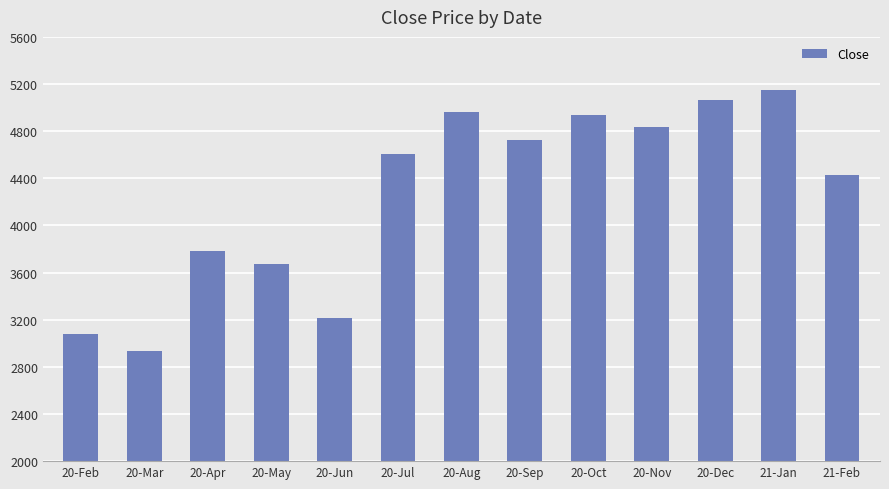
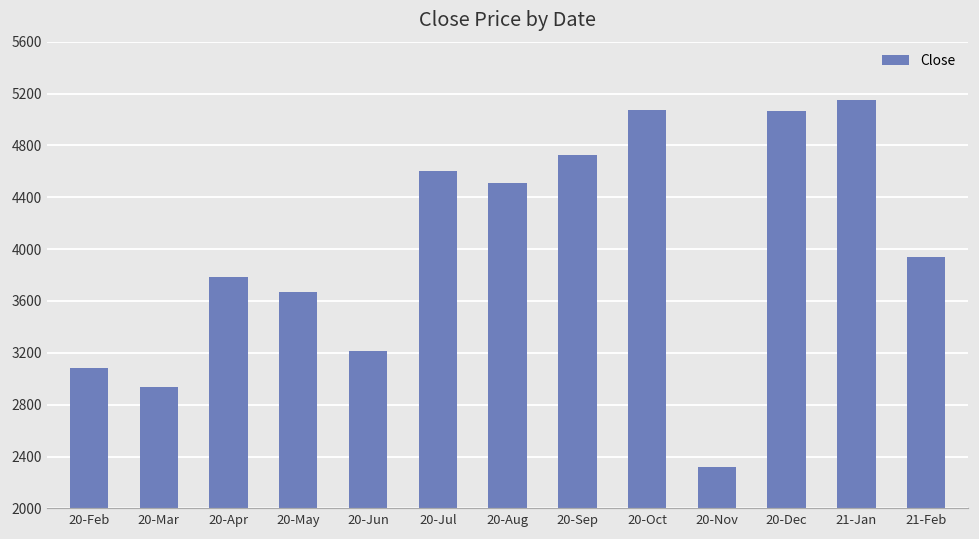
  {
    "20-Feb": 3080,
    "20-Mar": 2930,
    "20-Apr": 3790,
    "20-May": 3670,
    "20-Jun": 3220,
    "20-Jul": 4600,
-   "20-Aug": 4970,
+   "20-Aug": 4510,
    "20-Sep": 4730,
-   "20-Oct": 4930,
-   "20-Nov": 4830,
+   "20-Oct": 5080,
+   "20-Nov": 2320,
    "20-Dec": 5070,
    "21-Jan": 5150,
-   "21-Feb": 4430
+   "21-Feb": 3940
  }
